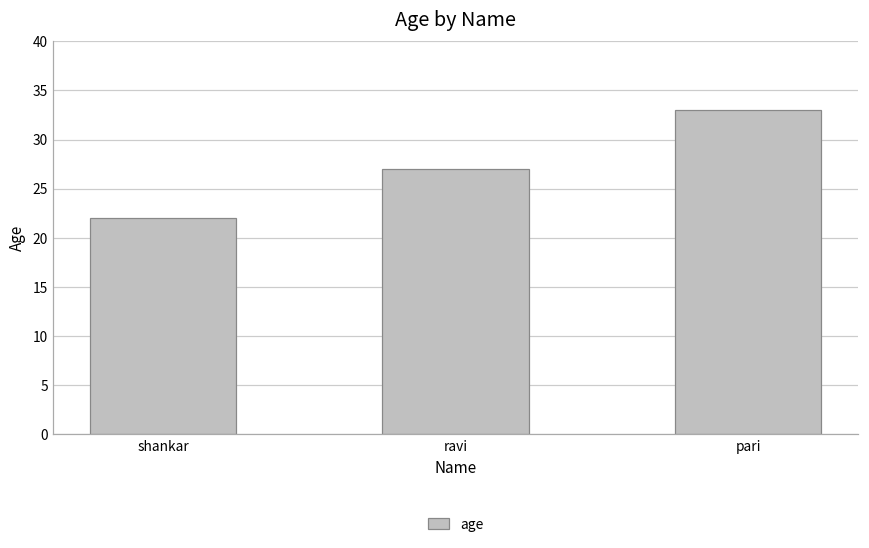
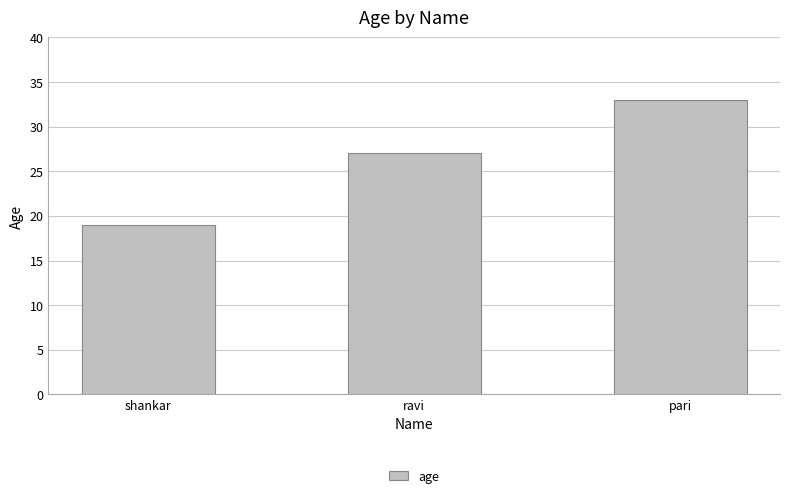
  {
-   "shankar": 22,
+   "shankar": 19,
    "ravi": 27,
    "pari": 33
  }
